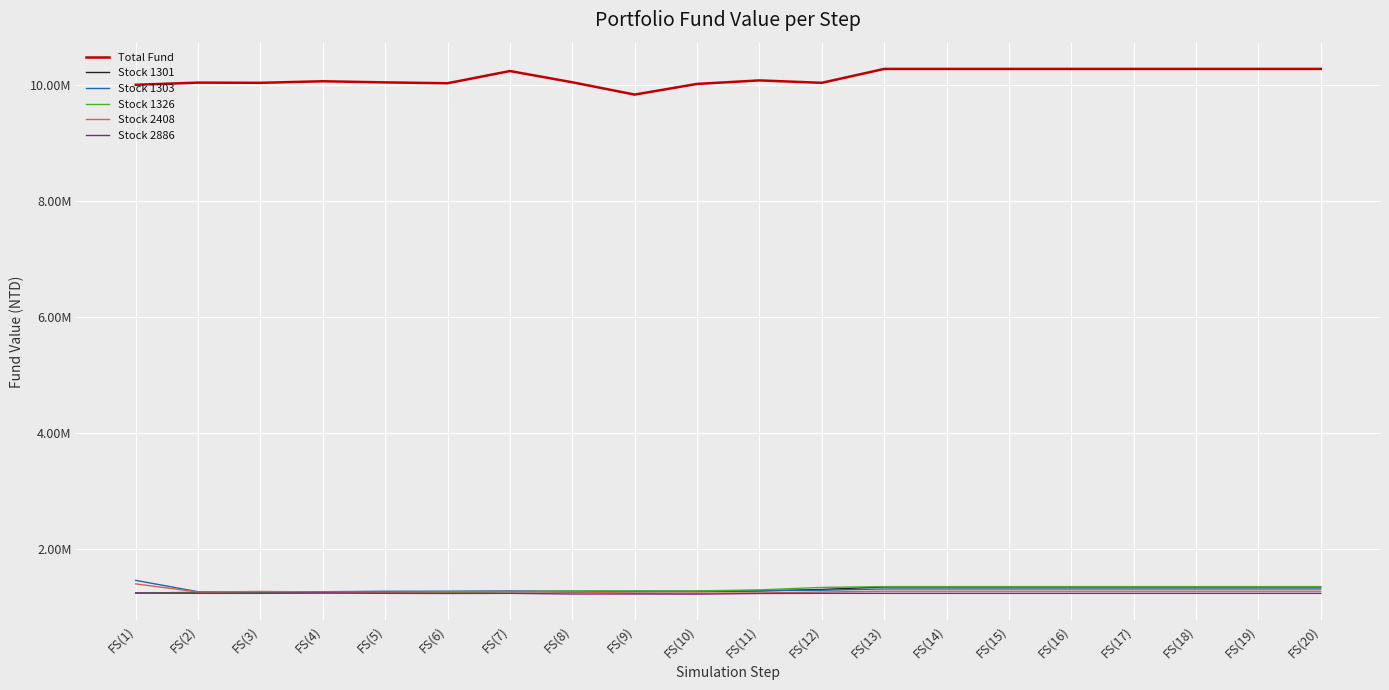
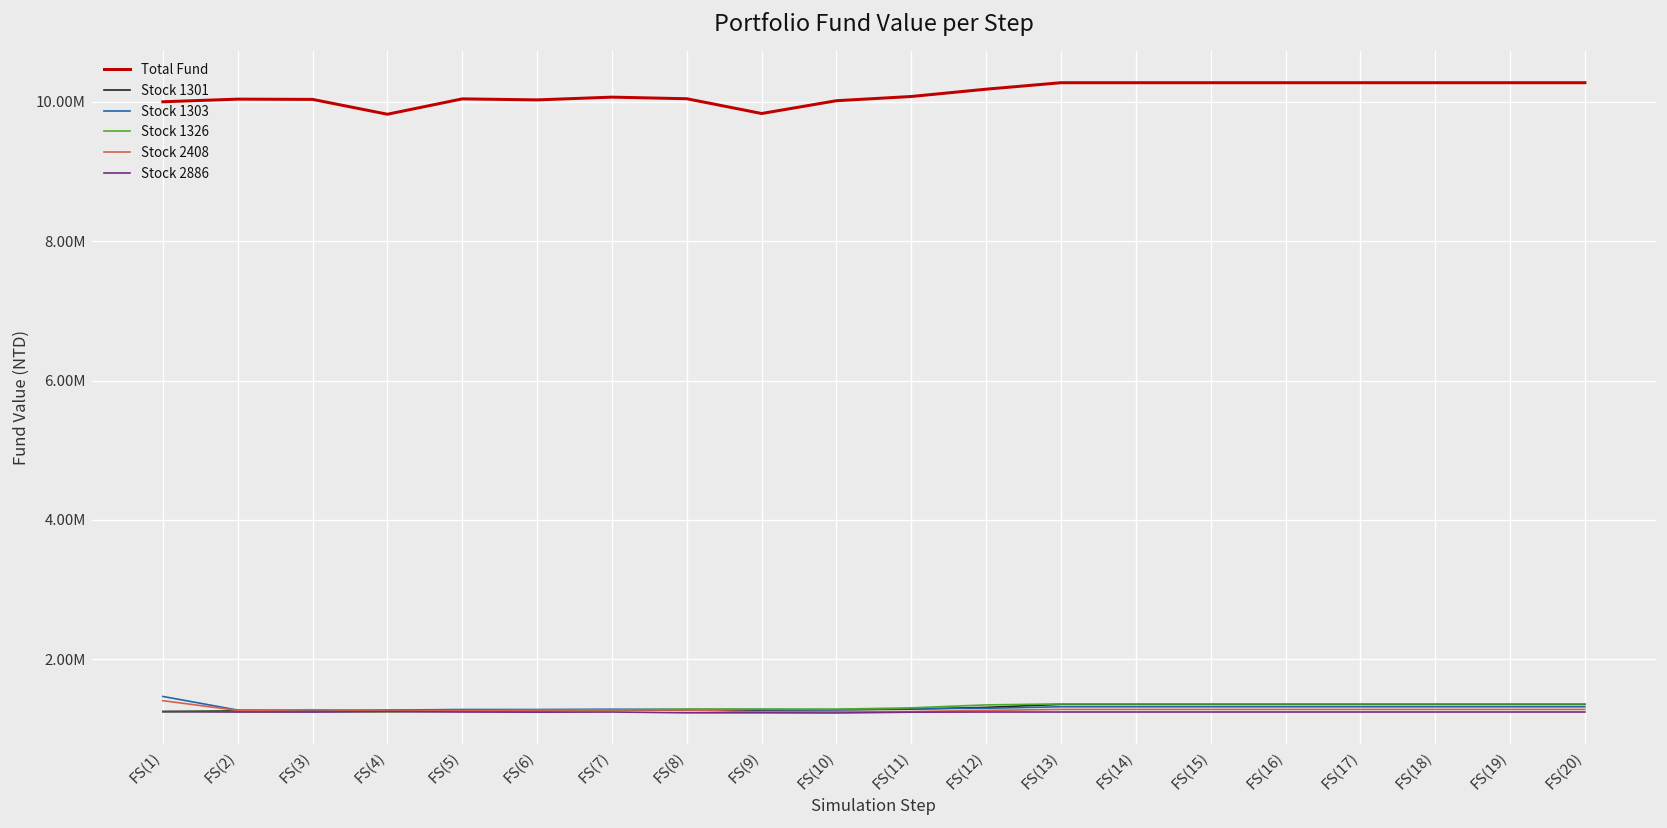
  {
    "Total Fund": {
      "FS(1)": 10000000,
      "FS(2)": 10000000,
      "FS(3)": 10000000,
-     "FS(4)": 10100000,
+     "FS(4)": 9800000,
      "FS(5)": 10000000,
      "FS(6)": 10000000,
-     "FS(7)": 10200000,
+     "FS(7)": 10100000,
      "FS(8)": 10000000,
      "FS(9)": 9800000,
      "FS(10)": 10000000,
      "FS(11)": 10100000,
-     "FS(12)": 10000000,
+     "FS(12)": 10200000,
      "FS(13)": 10300000,
      "FS(14)": 10300000,
      "FS(15)": 10300000,
      "FS(16)": 10300000,
      "FS(17)": 10300000,
      "FS(18)": 10300000,
      "FS(19)": 10300000,
      "FS(20)": 10300000
    },
    "Stock 1303": {
      "FS(1)": 1500000
    },
    "Stock 2408": {
      "FS(1)": 1400000
    }
  }
